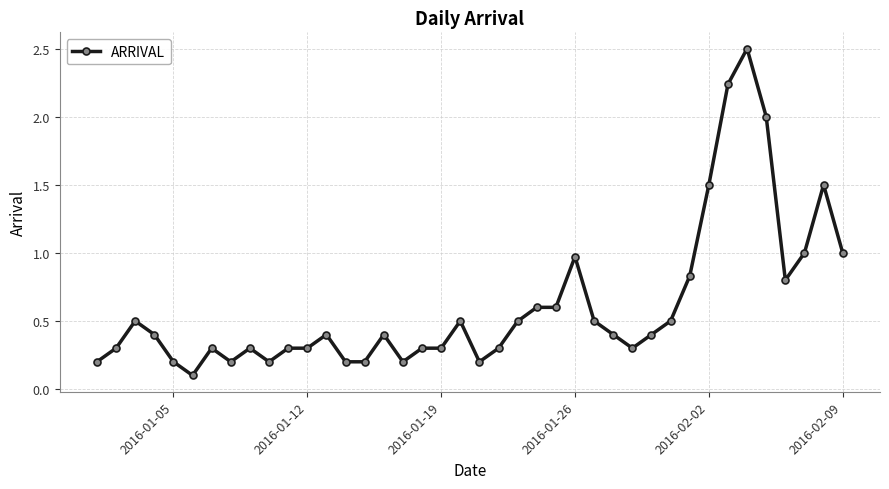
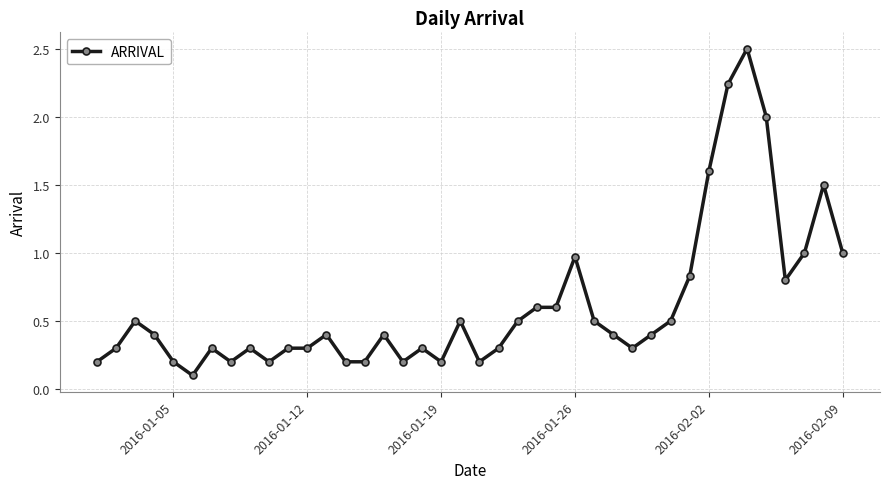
  {
    "2016-01-05": 0.2,
    "2016-01-12": 0.3,
-   "2016-01-19": 0.3,
+   "2016-01-19": 0.2,
    "2016-01-26": 0.97,
-   "2016-02-02": 1.5,
+   "2016-02-02": 1.6,
    "2016-02-09": 1.0
  }
